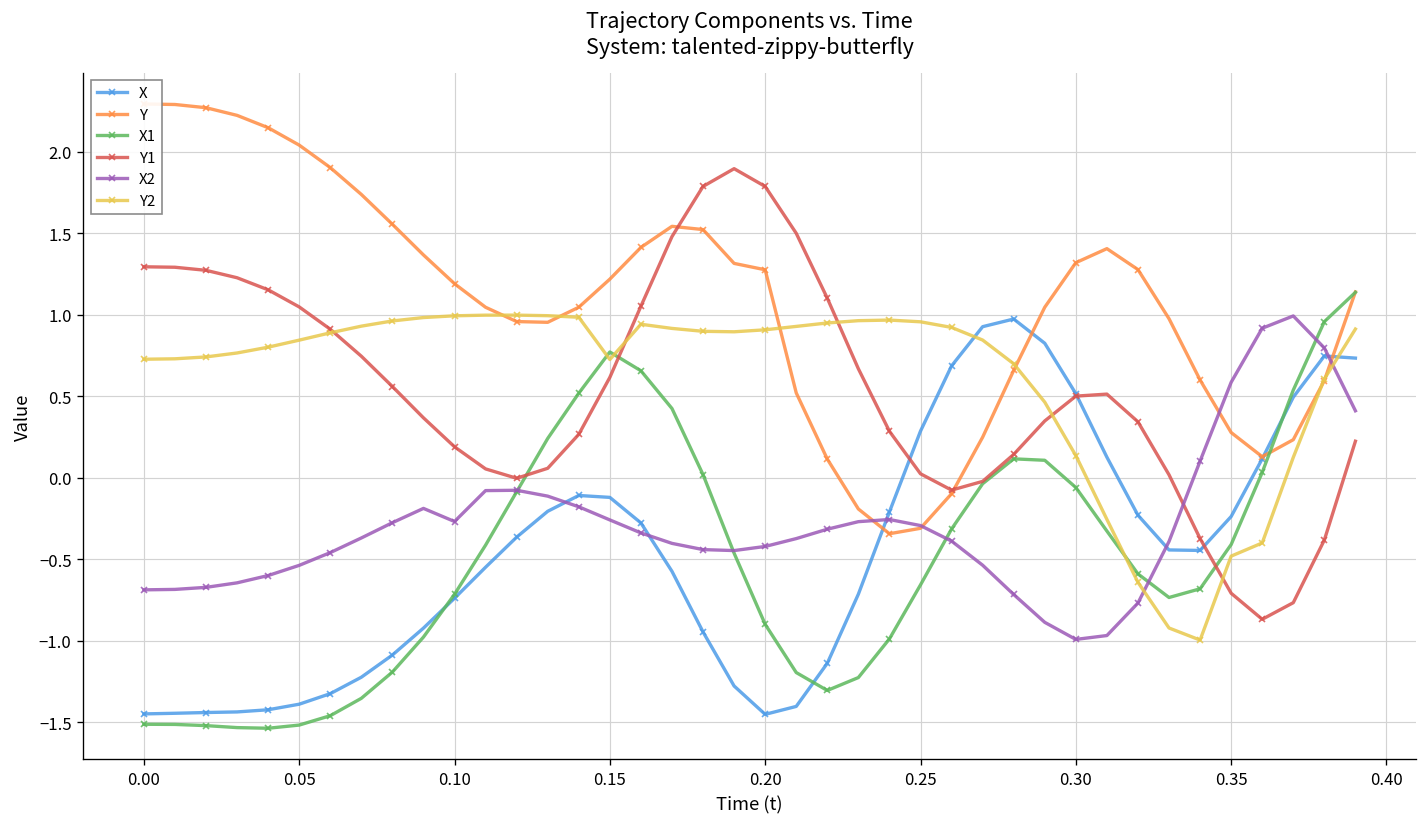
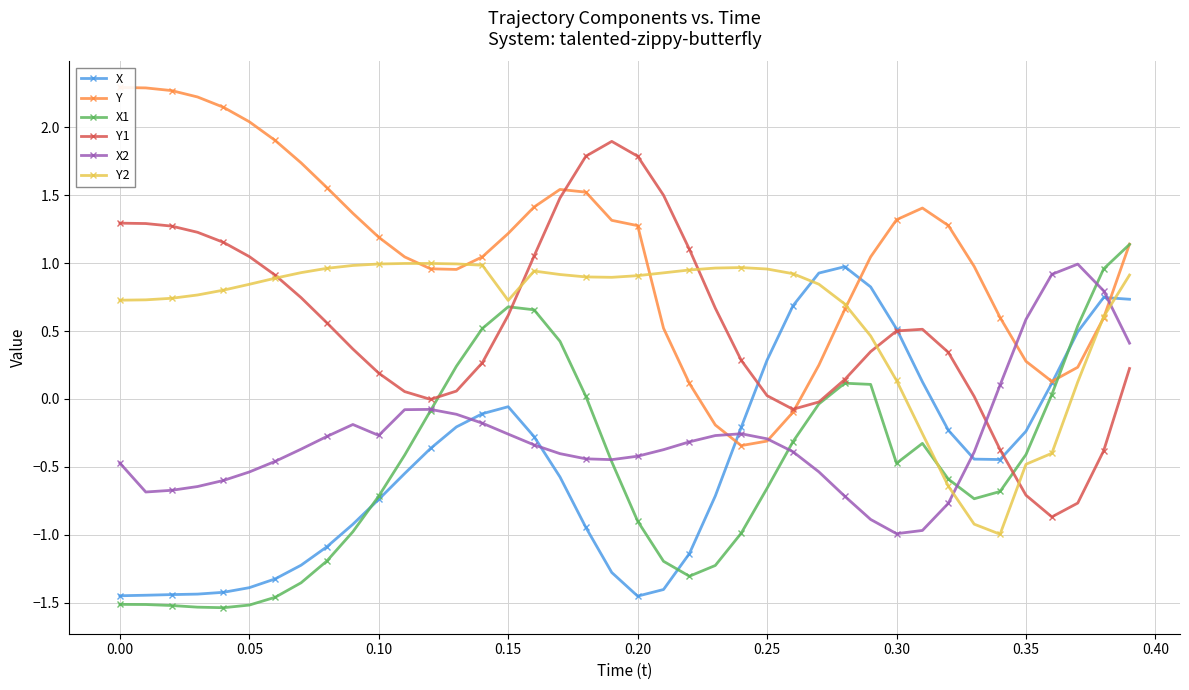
  {
    "X": {
      "0.00": -1.45,
      "0.05": -1.39,
      "0.10": -0.74,
-     "0.15": -0.12,
+     "0.15": -0.06,
      "0.20": -1.45,
      "0.25": 0.29,
      "0.35": -0.24
    },
    "Y": {
      "0.05": 2.04,
      "0.10": 1.19,
      "0.15": 1.22,
      "0.20": 1.28,
      "0.30": 1.32,
      "0.35": 0.28
    },
    "X1": {
      "0.00": -1.51,
      "0.05": -1.52,
      "0.10": -0.71,
-     "0.15": 0.77,
+     "0.15": 0.68,
      "0.20": -0.90,
      "0.25": -0.66,
-     "0.30": -0.06,
+     "0.30": -0.47,
      "0.35": -0.41
    },
    "Y1": {
      "0.00": 1.29,
      "0.05": 1.05,
      "0.10": 0.19,
      "0.15": 0.62,
      "0.20": 1.79,
      "0.25": 0.02,
      "0.35": -0.71
    },
    "X2": {
-     "0.00": -0.69,
+     "0.00": -0.47,
      "0.05": -0.54,
      "0.10": -0.27,
      "0.15": -0.26,
      "0.20": -0.42,
      "0.30": -0.99,
      "0.35": 0.59
    },
    "Y2": {
      "0.00": 0.73,
      "0.05": 0.84,
      "0.10": 0.99,
      "0.15": 0.73,
      "0.20": 0.91,
      "0.25": 0.96,
      "0.30": 0.14,
      "0.35": -0.48
    }
  }
